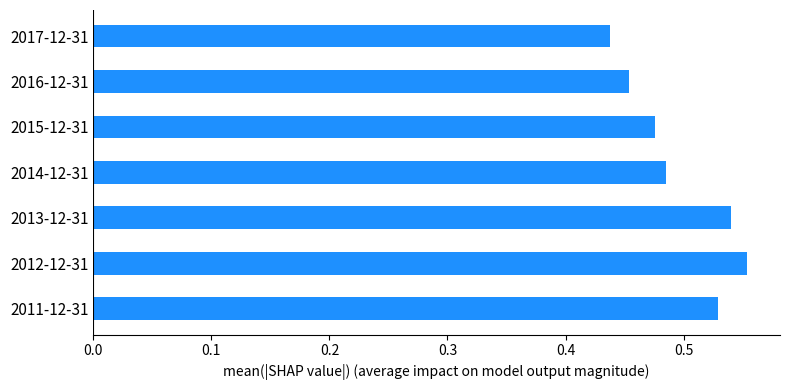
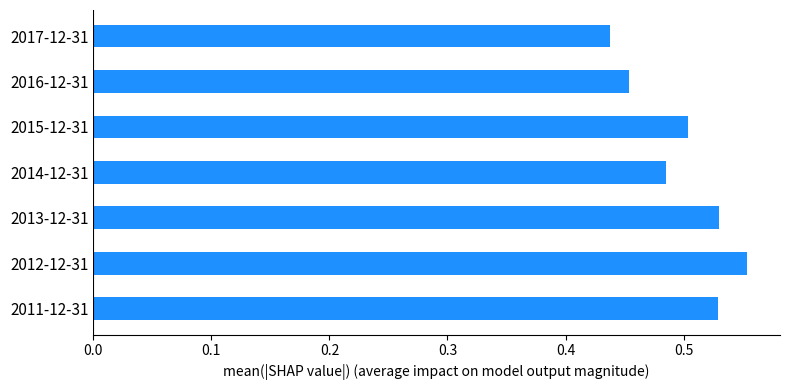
  {
    "2017-12-31": 0.438,
    "2016-12-31": 0.454,
-   "2015-12-31": 0.476,
+   "2015-12-31": 0.504,
    "2014-12-31": 0.485,
-   "2013-12-31": 0.54,
+   "2013-12-31": 0.53,
    "2012-12-31": 0.554,
    "2011-12-31": 0.529
  }
